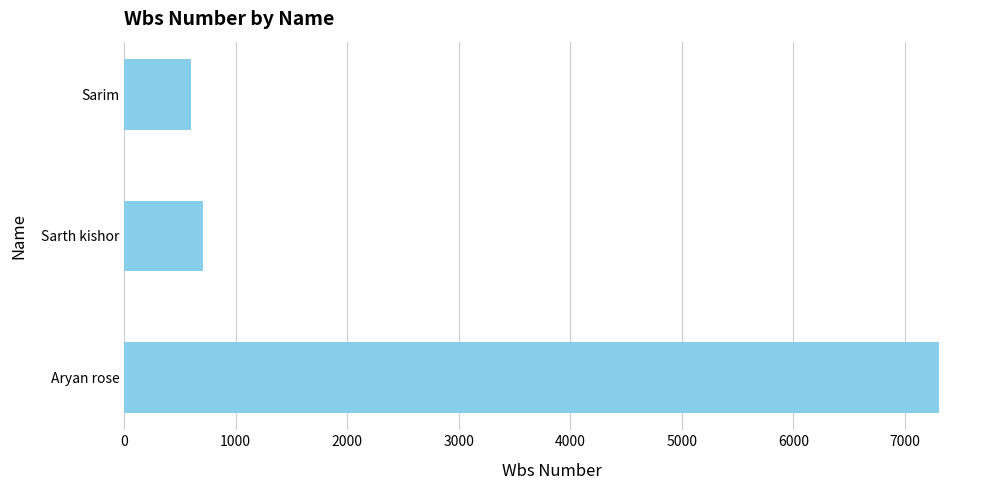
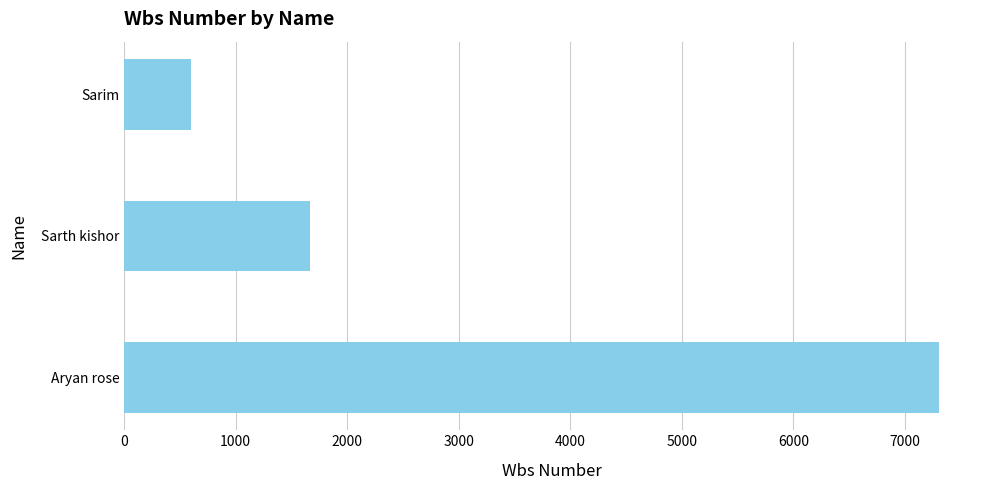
  {
    "Sarim": 600,
-   "Sarth kishor": 710,
+   "Sarth kishor": 1660,
    "Aryan rose": 7310
  }
